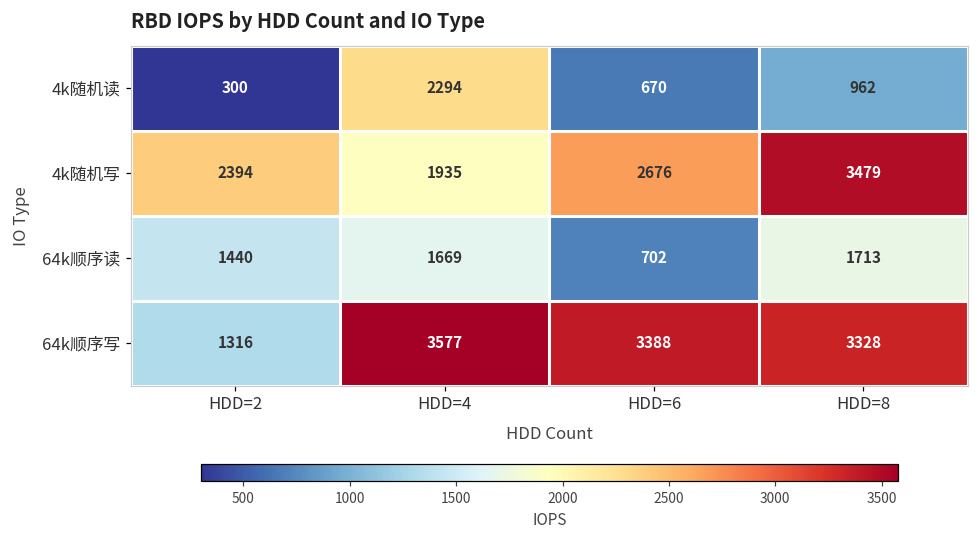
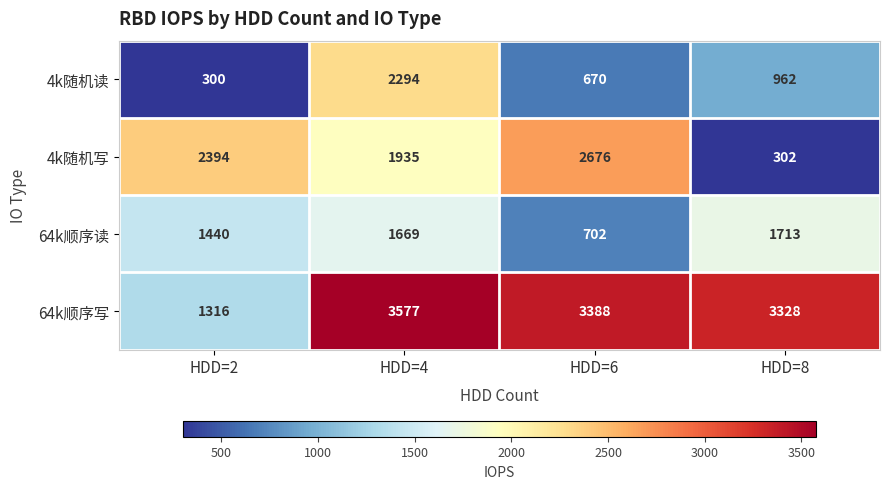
  {
    "4k随机读": {
      "HDD=2": 300,
      "HDD=4": 2294,
      "HDD=6": 670,
      "HDD=8": 962
    },
    "4k随机写": {
      "HDD=2": 2394,
      "HDD=4": 1935,
      "HDD=6": 2676,
-     "HDD=8": 3479
+     "HDD=8": 302
    },
    "64k顺序读": {
      "HDD=2": 1440,
      "HDD=4": 1669,
      "HDD=6": 702,
      "HDD=8": 1713
    },
    "64k顺序写": {
      "HDD=2": 1316,
      "HDD=4": 3577,
      "HDD=6": 3388,
      "HDD=8": 3328
    }
  }
